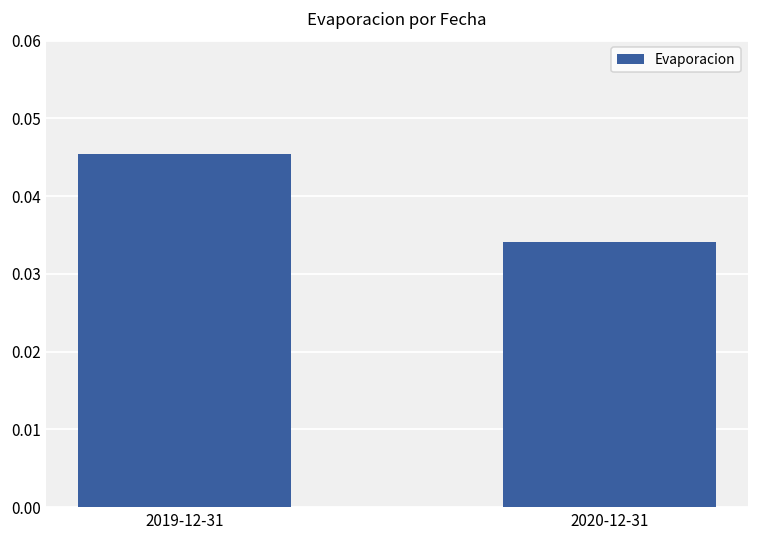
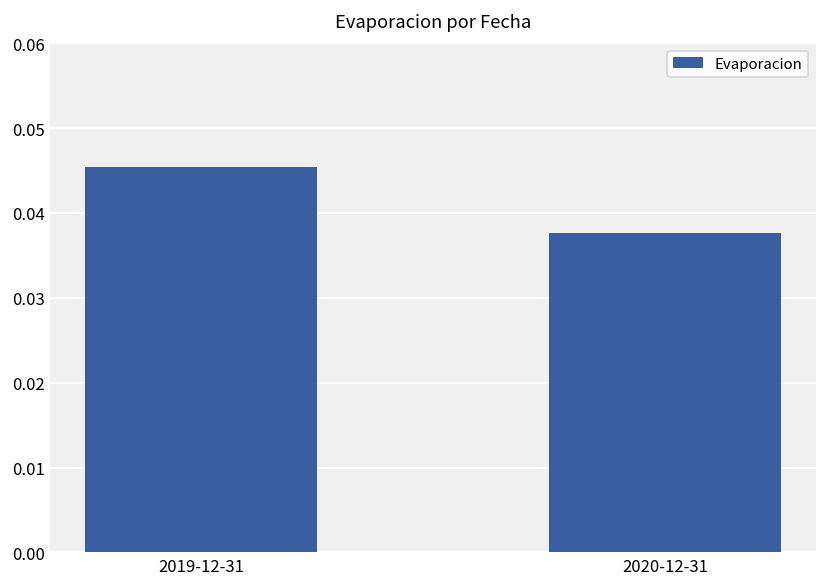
  {
    "2019-12-31": 0.045,
-   "2020-12-31": 0.034
+   "2020-12-31": 0.038
  }
